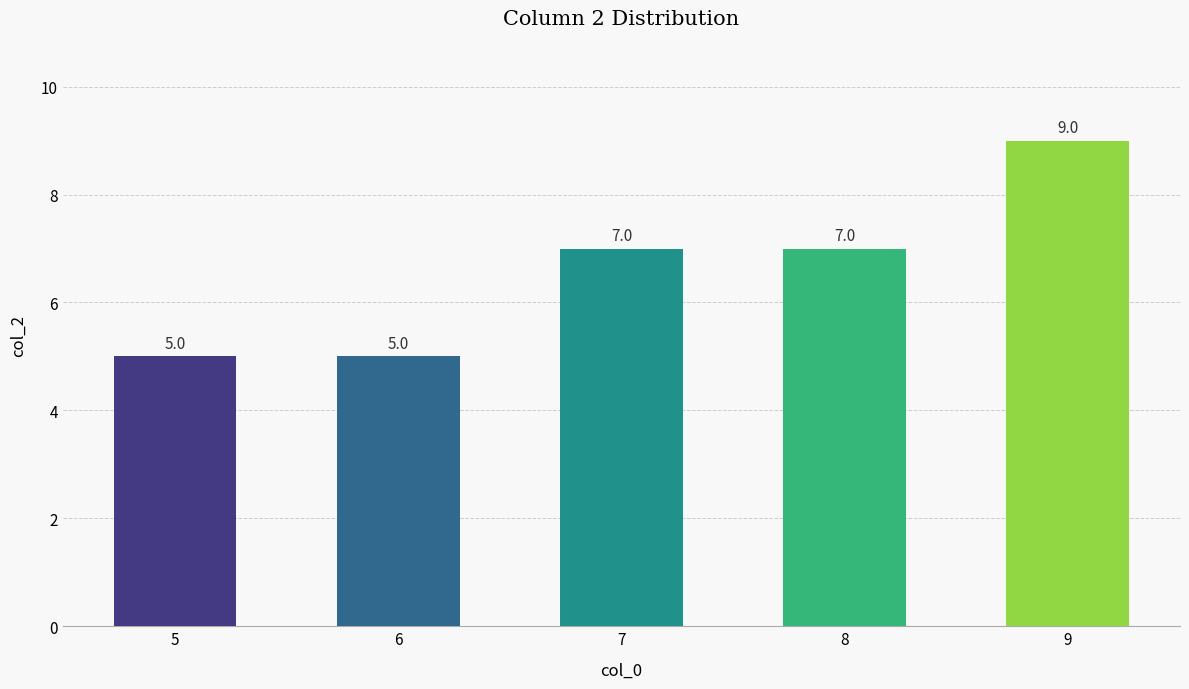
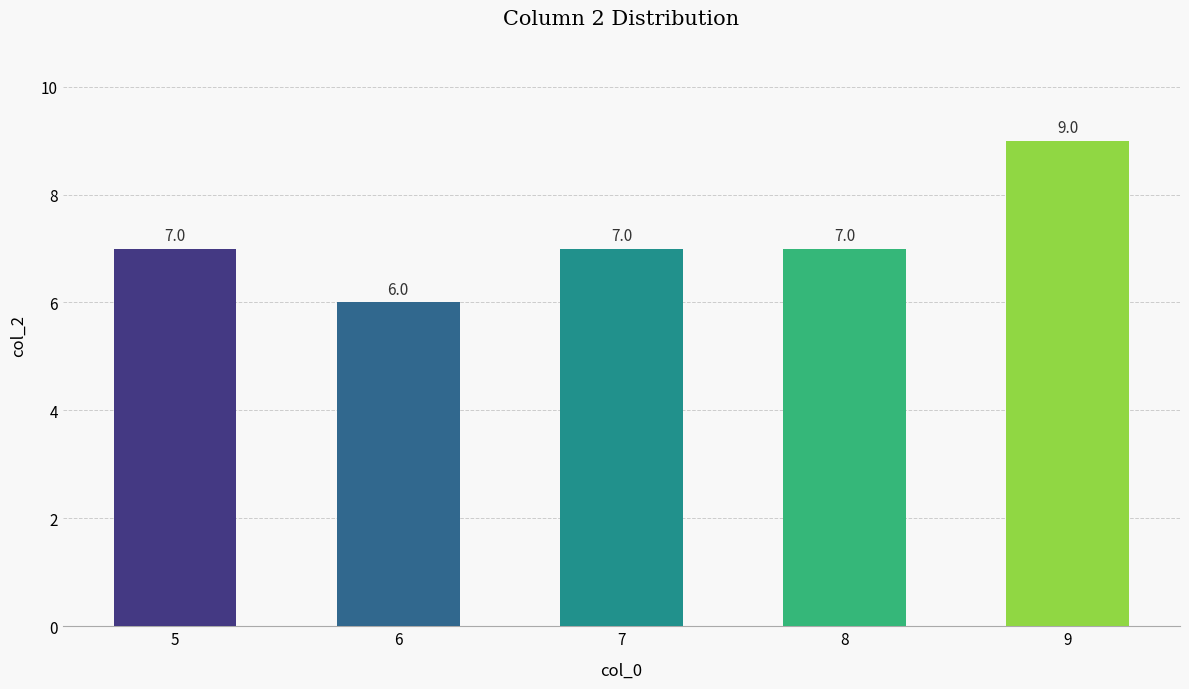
  {
-   "5": 5.0,
-   "6": 5.0,
+   "5": 7.0,
+   "6": 6.0,
    "7": 7.0,
    "8": 7.0,
    "9": 9.0
  }
